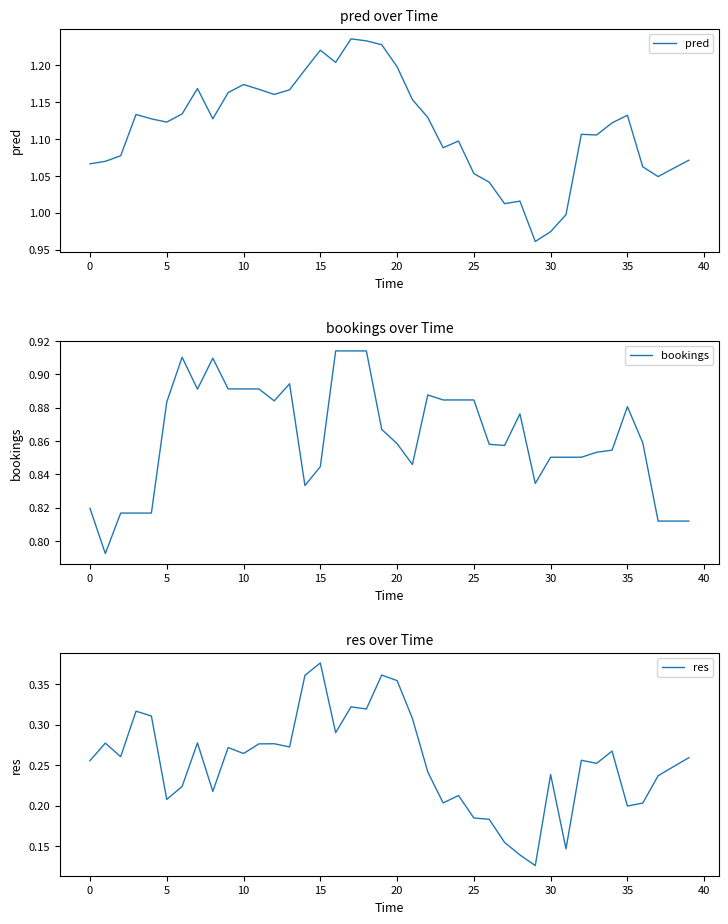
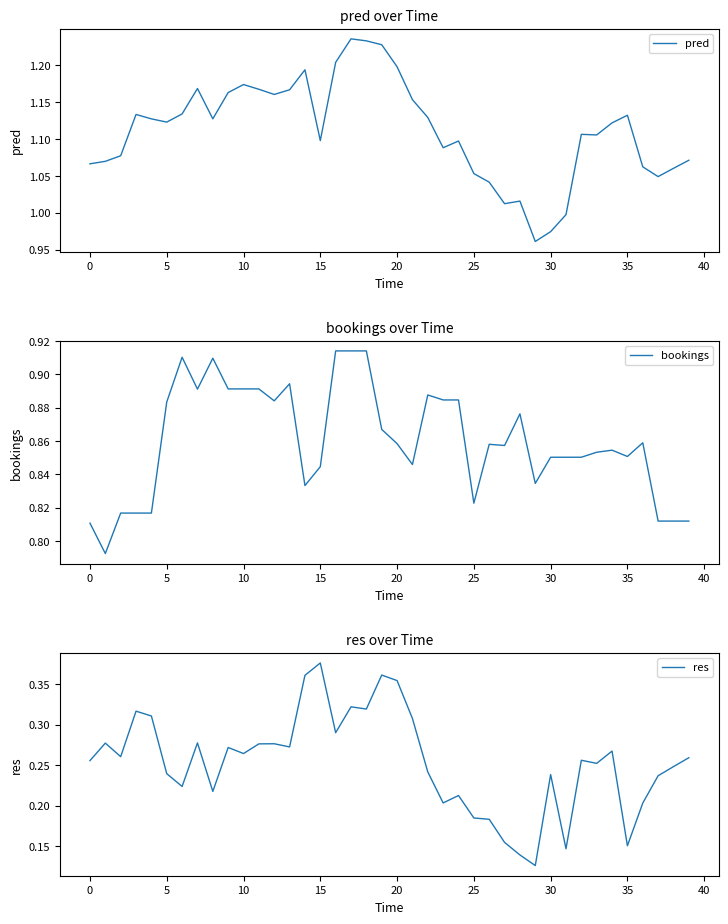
  {
    "pred over Time": {
      "0": 1.07,
      "5": 1.12,
      "10": 1.17,
-     "15": 1.22,
+     "15": 1.10,
      "20": 1.20,
      "25": 1.05,
      "30": 0.97,
      "35": 1.13
    },
    "bookings over Time": {
-     "0": 0.820,
+     "0": 0.811,
      "5": 0.883,
      "10": 0.891,
      "15": 0.845,
      "20": 0.858,
-     "25": 0.885,
+     "25": 0.823,
      "30": 0.850,
-     "35": 0.881
+     "35": 0.851
    },
    "res over Time": {
      "0": 0.26,
-     "5": 0.21,
+     "5": 0.24,
      "10": 0.26,
      "15": 0.38,
      "20": 0.35,
      "25": 0.19,
      "30": 0.24,
-     "35": 0.20
+     "35": 0.15
    }
  }
